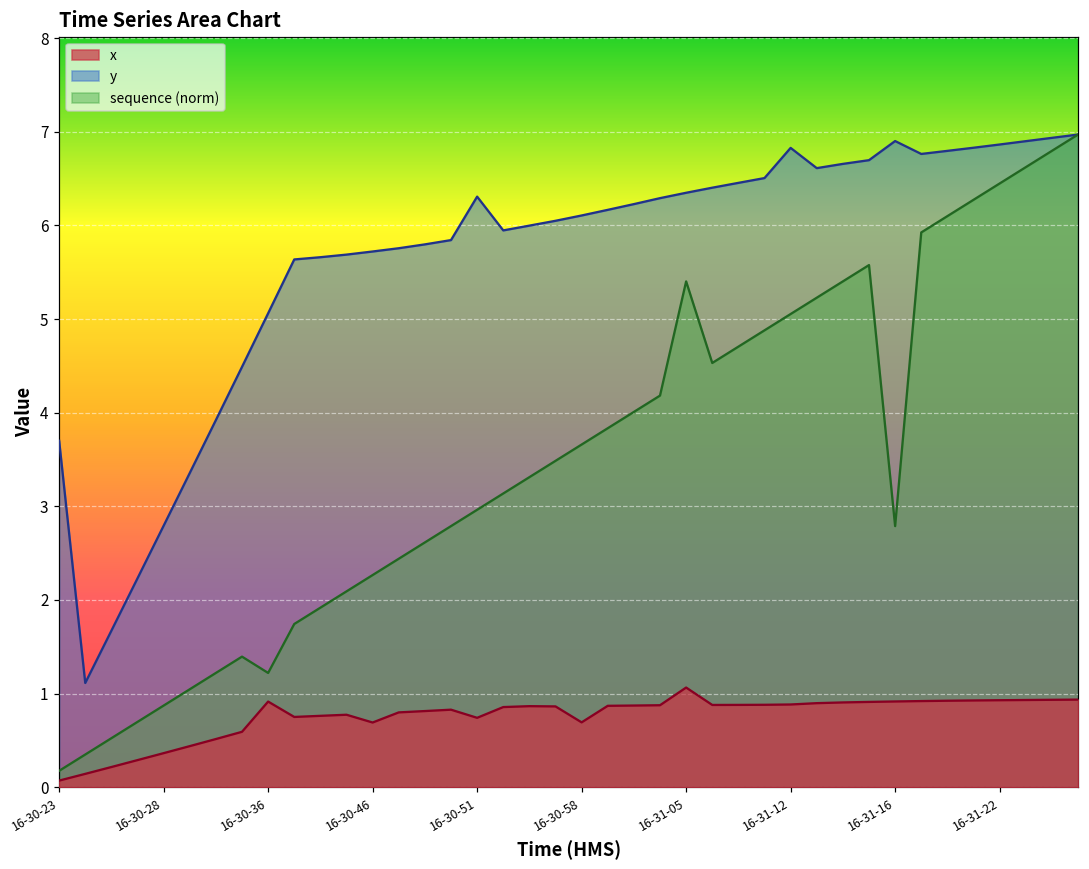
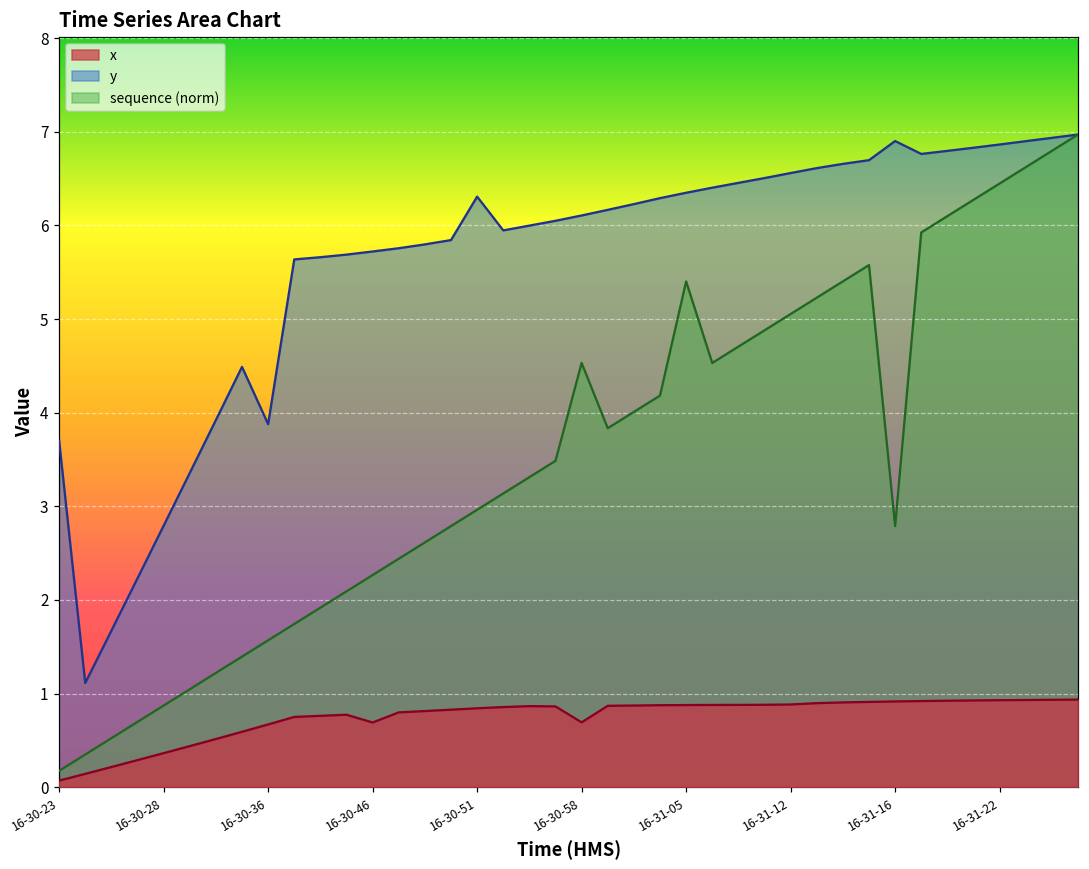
  {
    "x": {
      "16-30-23": 0.1,
      "16-30-28": 0.4,
-     "16-30-36": 0.9,
+     "16-30-36": 0.7,
      "16-30-46": 0.7,
-     "16-30-51": 0.7,
+     "16-30-51": 0.8,
      "16-30-58": 0.7,
-     "16-31-05": 1.1,
+     "16-31-05": 0.9,
      "16-31-12": 0.9,
      "16-31-16": 0.9,
      "16-31-22": 0.9
    },
    "y": {
      "16-30-23": 3.7,
      "16-30-28": 2.8,
-     "16-30-36": 5.1,
+     "16-30-36": 3.9,
      "16-30-46": 5.7,
      "16-30-51": 6.3,
      "16-30-58": 6.1,
      "16-31-05": 6.3,
-     "16-31-12": 6.8,
+     "16-31-12": 6.6,
      "16-31-16": 6.9,
      "16-31-22": 6.9
    },
    "sequence (norm)": {
      "16-30-23": 0.2,
      "16-30-28": 0.9,
-     "16-30-36": 1.2,
+     "16-30-36": 1.6,
      "16-30-46": 2.3,
      "16-30-51": 3.0,
-     "16-30-58": 3.7,
+     "16-30-58": 4.5,
      "16-31-05": 5.4,
      "16-31-12": 5.1,
      "16-31-16": 2.8,
      "16-31-22": 6.4
    }
  }
